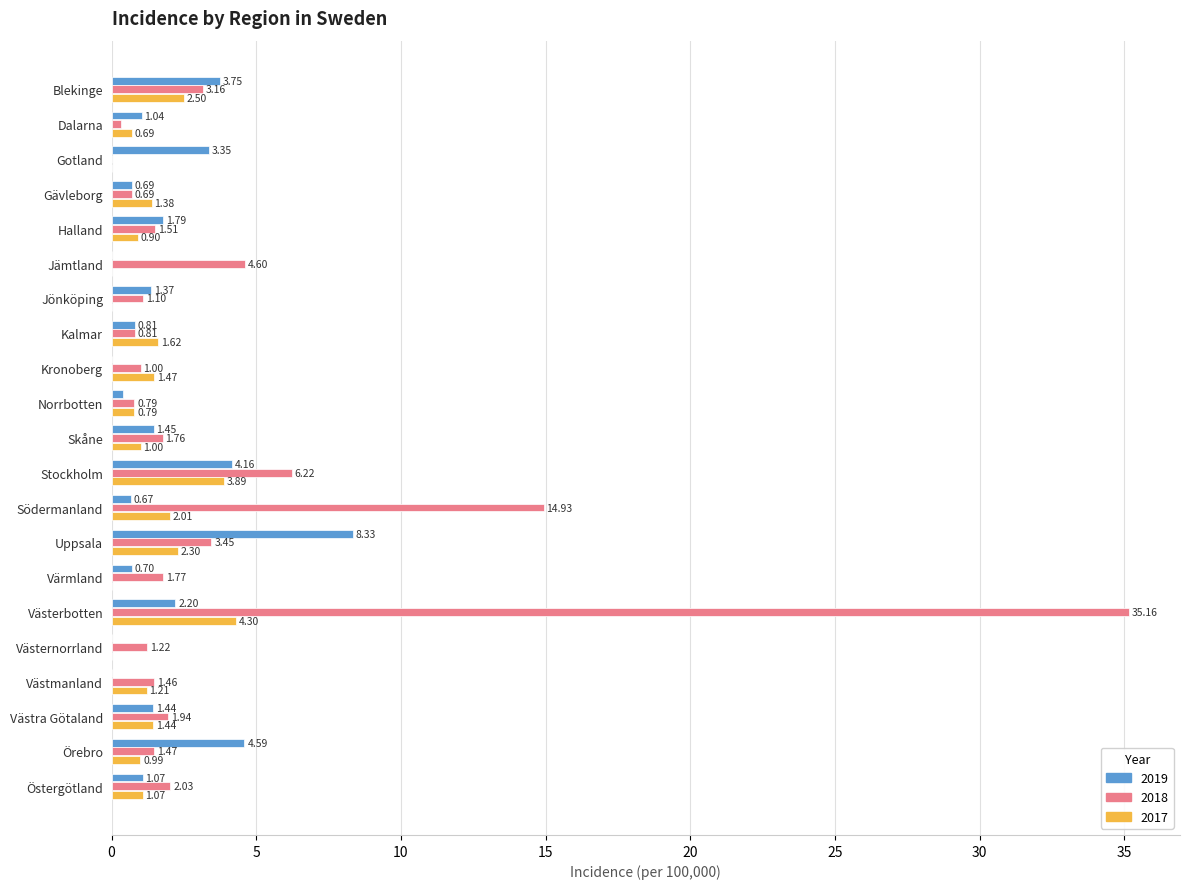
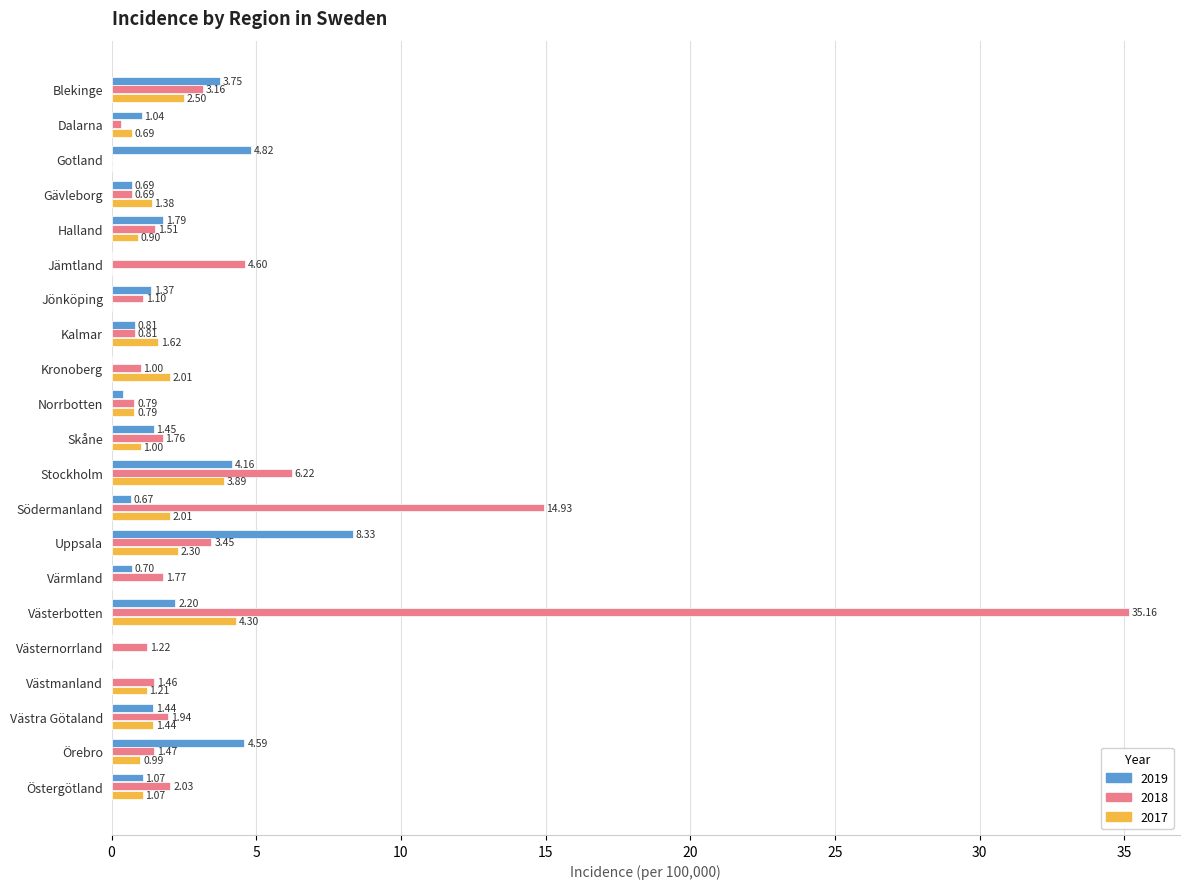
  {
    "2019": {
      "Blekinge": 3.75,
      "Dalarna": 1.04,
-     "Gotland": 3.35,
+     "Gotland": 4.82,
      "Gävleborg": 0.69,
      "Halland": 1.79,
      "Jönköping": 1.37,
      "Kalmar": 0.81,
      "Skåne": 1.45,
      "Stockholm": 4.16,
      "Södermanland": 0.67,
      "Uppsala": 8.33,
      "Värmland": 0.70,
      "Västerbotten": 2.20,
      "Västra Götaland": 1.44,
      "Örebro": 4.59,
      "Östergötland": 1.07
    },
    "2018": {
      "Blekinge": 3.16,
      "Gävleborg": 0.69,
      "Halland": 1.51,
      "Jämtland": 4.60,
      "Jönköping": 1.10,
      "Kalmar": 0.81,
      "Kronoberg": 1.00,
      "Norrbotten": 0.79,
      "Skåne": 1.76,
      "Stockholm": 6.22,
      "Södermanland": 14.93,
      "Uppsala": 3.45,
      "Värmland": 1.77,
      "Västerbotten": 35.16,
      "Västernorrland": 1.22,
      "Västmanland": 1.46,
      "Västra Götaland": 1.94,
      "Örebro": 1.47,
      "Östergötland": 2.03
    },
    "2017": {
      "Blekinge": 2.50,
      "Dalarna": 0.69,
      "Gävleborg": 1.38,
      "Halland": 0.90,
      "Kalmar": 1.62,
-     "Kronoberg": 1.47,
+     "Kronoberg": 2.01,
      "Norrbotten": 0.79,
      "Skåne": 1.00,
      "Stockholm": 3.89,
      "Södermanland": 2.01,
      "Uppsala": 2.30,
      "Västerbotten": 4.30,
      "Västmanland": 1.21,
      "Västra Götaland": 1.44,
      "Örebro": 0.99,
      "Östergötland": 1.07
    }
  }
